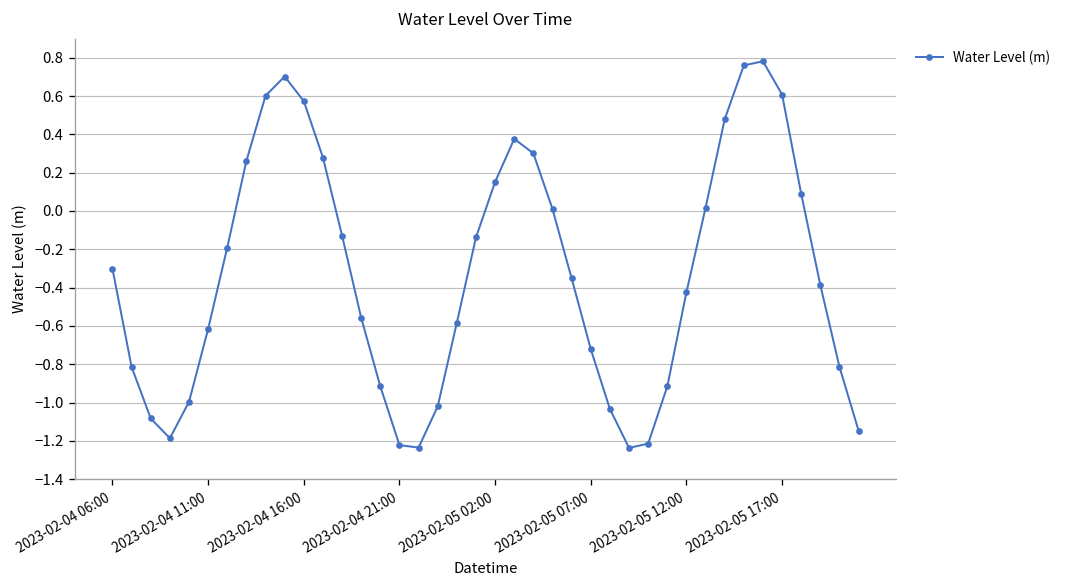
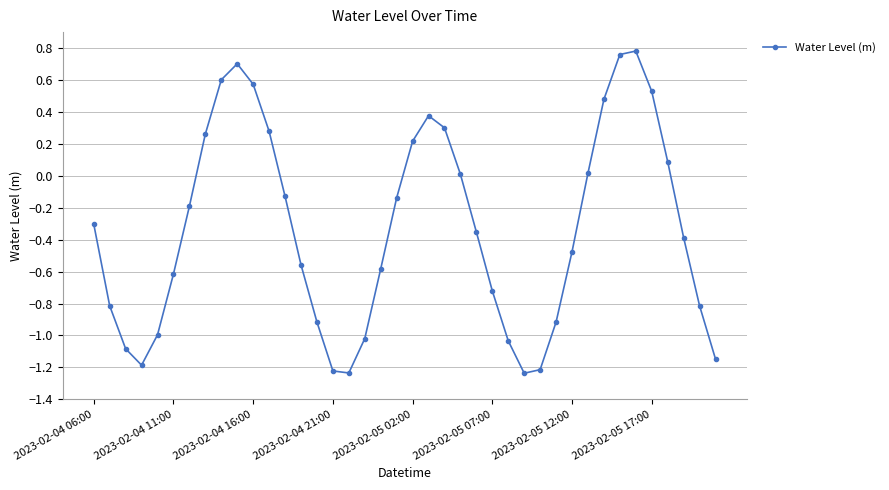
  {
    "2023-02-04 06:00": -0.30,
    "2023-02-04 11:00": -0.62,
    "2023-02-04 16:00": 0.57,
    "2023-02-04 21:00": -1.22,
-   "2023-02-05 02:00": 0.15,
+   "2023-02-05 02:00": 0.22,
    "2023-02-05 07:00": -0.72,
-   "2023-02-05 12:00": -0.42,
-   "2023-02-05 17:00": 0.61
+   "2023-02-05 12:00": -0.48,
+   "2023-02-05 17:00": 0.53
  }
